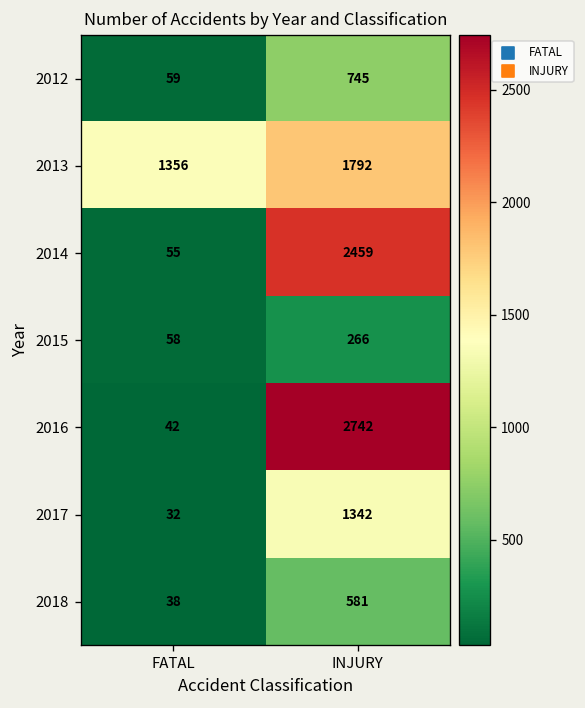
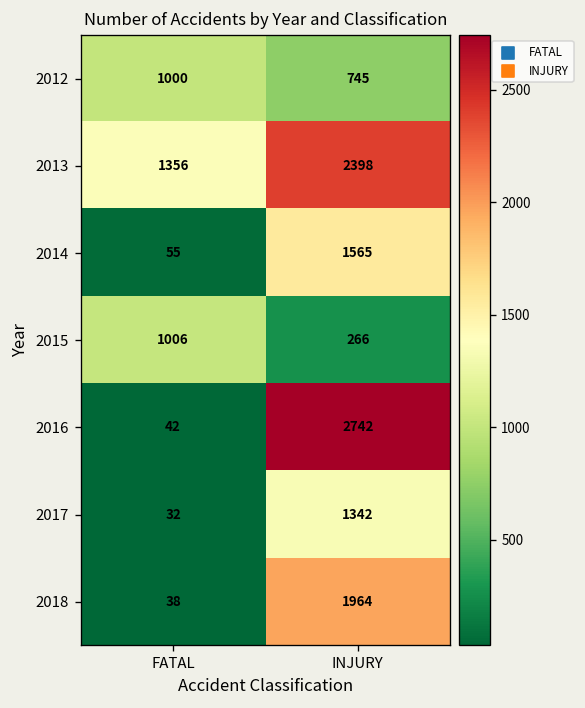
  {
    "2012": {
-     "FATAL": 59,
+     "FATAL": 1000,
      "INJURY": 745
    },
    "2013": {
      "FATAL": 1356,
-     "INJURY": 1792
+     "INJURY": 2398
    },
    "2014": {
      "FATAL": 55,
-     "INJURY": 2459
+     "INJURY": 1565
    },
    "2015": {
-     "FATAL": 58,
+     "FATAL": 1006,
      "INJURY": 266
    },
    "2016": {
      "FATAL": 42,
      "INJURY": 2742
    },
    "2017": {
      "FATAL": 32,
      "INJURY": 1342
    },
    "2018": {
      "FATAL": 38,
-     "INJURY": 581
+     "INJURY": 1964
    }
  }
